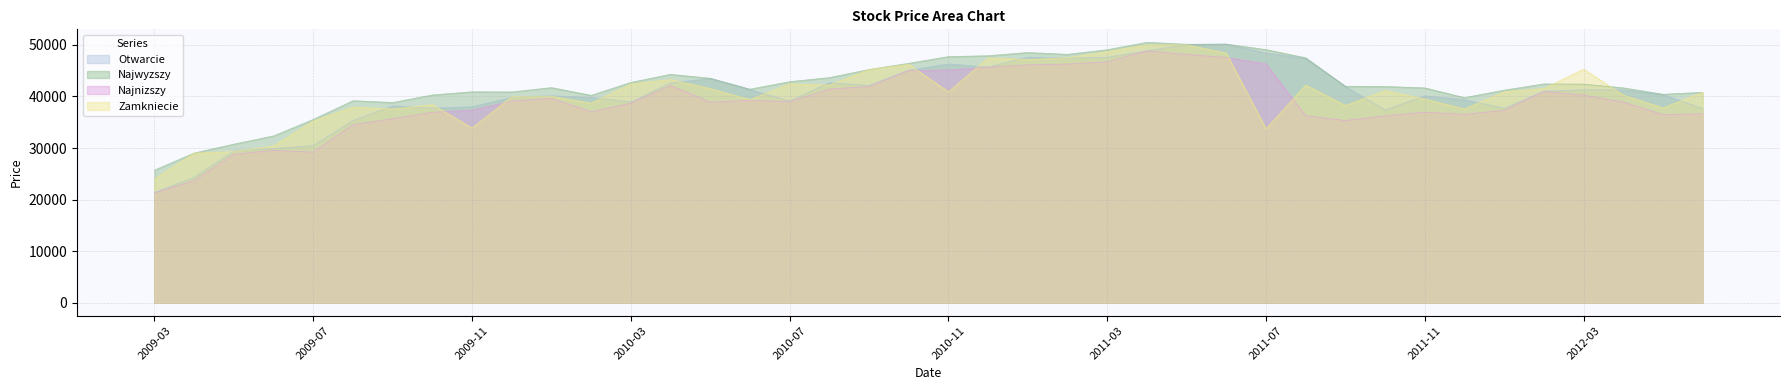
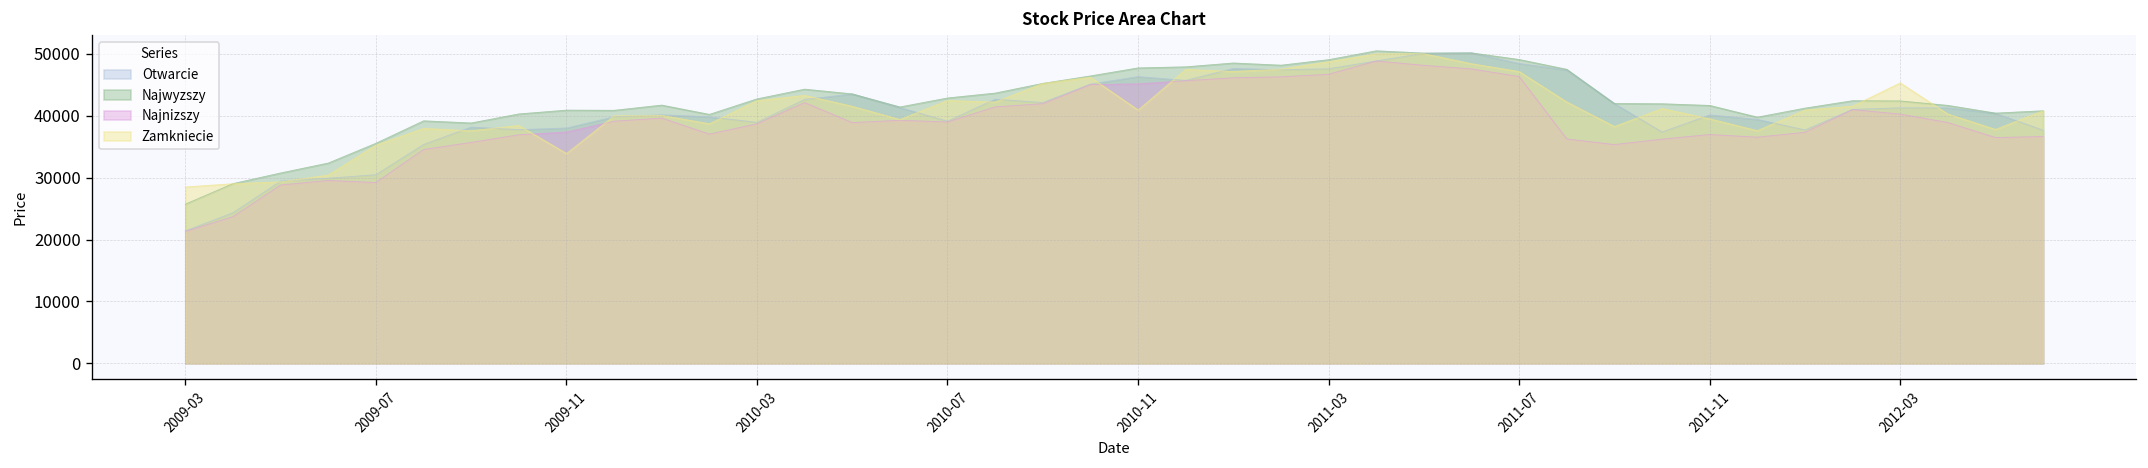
  {
    "Zamkniecie": {
-     "2009-03": 24000,
+     "2009-03": 28000,
      "2009-11": 34000,
      "2010-11": 41000,
-     "2011-07": 34000,
+     "2011-07": 47000,
      "2011-11": 40000,
      "2012-03": 45000
    }
  }
